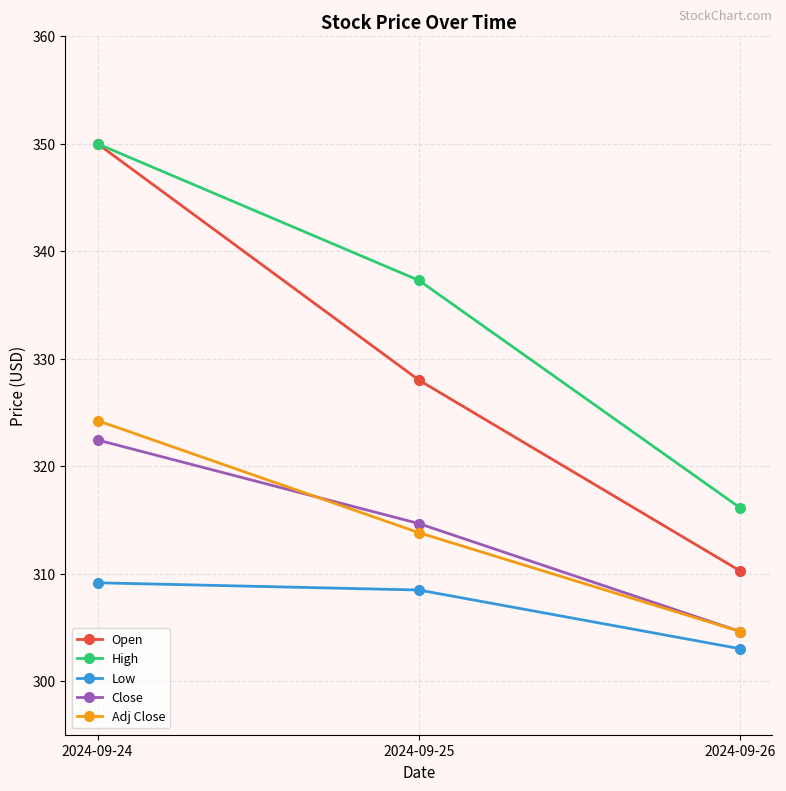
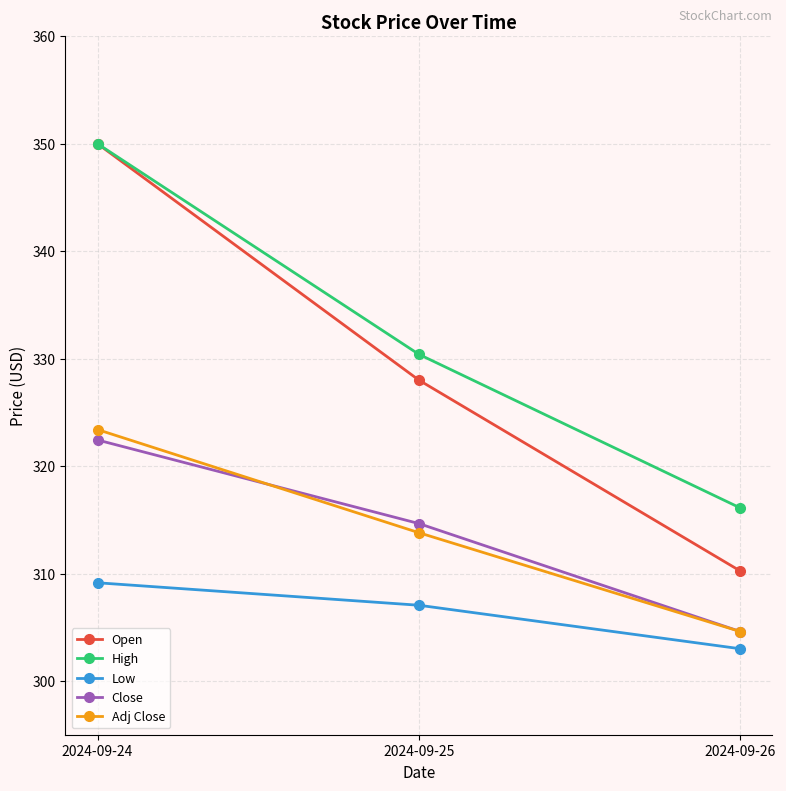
  {
    "Open": {
      "2024-09-25": 328.0,
      "2024-09-26": 310.2
    },
    "High": {
-     "2024-09-25": 337.3,
+     "2024-09-25": 330.4,
      "2024-09-26": 316.1
    },
    "Low": {
      "2024-09-24": 309.1,
-     "2024-09-25": 308.5,
+     "2024-09-25": 307.0,
      "2024-09-26": 303.0
    },
    "Close": {
      "2024-09-24": 322.4,
      "2024-09-25": 314.7
    },
    "Adj Close": {
-     "2024-09-24": 324.2,
+     "2024-09-24": 323.4,
      "2024-09-25": 313.8
    }
  }
